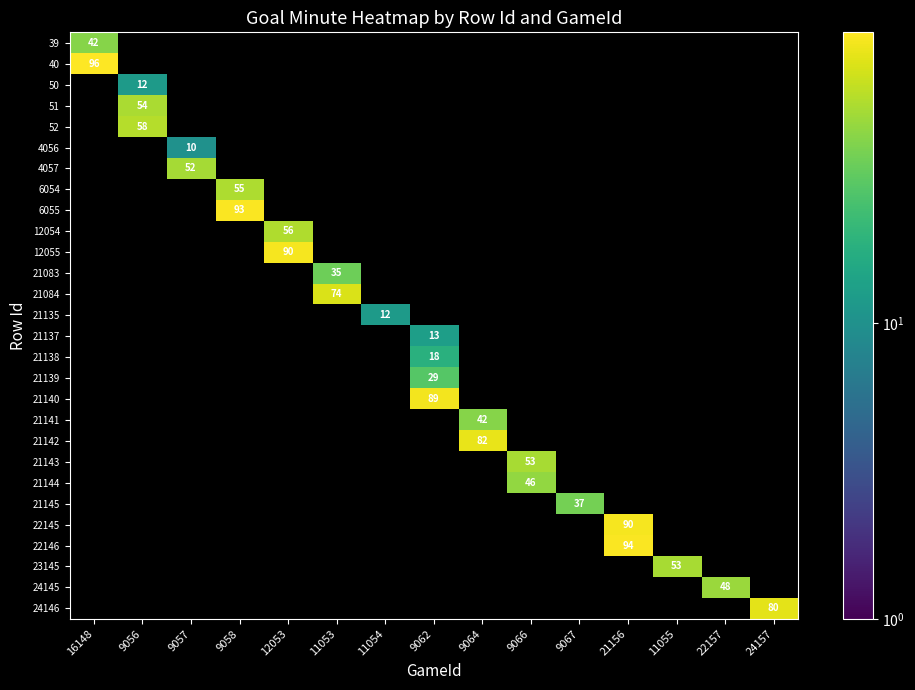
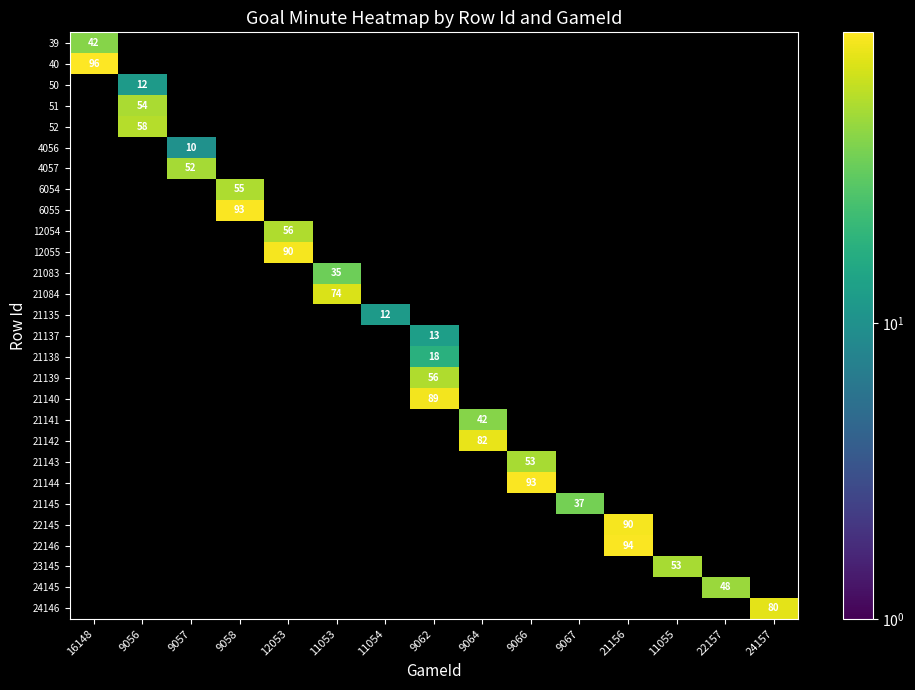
  {
    "39": {
      "16148": 42
    },
    "40": {
      "16148": 96
    },
    "50": {
      "9056": 12
    },
    "51": {
      "9056": 54
    },
    "52": {
      "9056": 58
    },
    "4056": {
      "9057": 10
    },
    "4057": {
      "9057": 52
    },
    "6054": {
      "9058": 55
    },
    "6055": {
      "9058": 93
    },
    "12054": {
      "12053": 56
    },
    "12055": {
      "12053": 90
    },
    "21083": {
      "11053": 35
    },
    "21084": {
      "11053": 74
    },
    "21135": {
      "11054": 12
    },
    "21137": {
      "9062": 13
    },
    "21138": {
      "9062": 18
    },
    "21139": {
-     "9062": 29
+     "9062": 56
    },
    "21140": {
      "9062": 89
    },
    "21141": {
      "9064": 42
    },
    "21142": {
      "9064": 82
    },
    "21143": {
      "9066": 53
    },
    "21144": {
-     "9066": 46
+     "9066": 93
    },
    "21145": {
      "9067": 37
    },
    "22145": {
      "21156": 90
    },
    "22146": {
      "21156": 94
    },
    "23145": {
      "11055": 53
    },
    "24145": {
      "22157": 48
    },
    "24146": {
      "24157": 80
    }
  }
